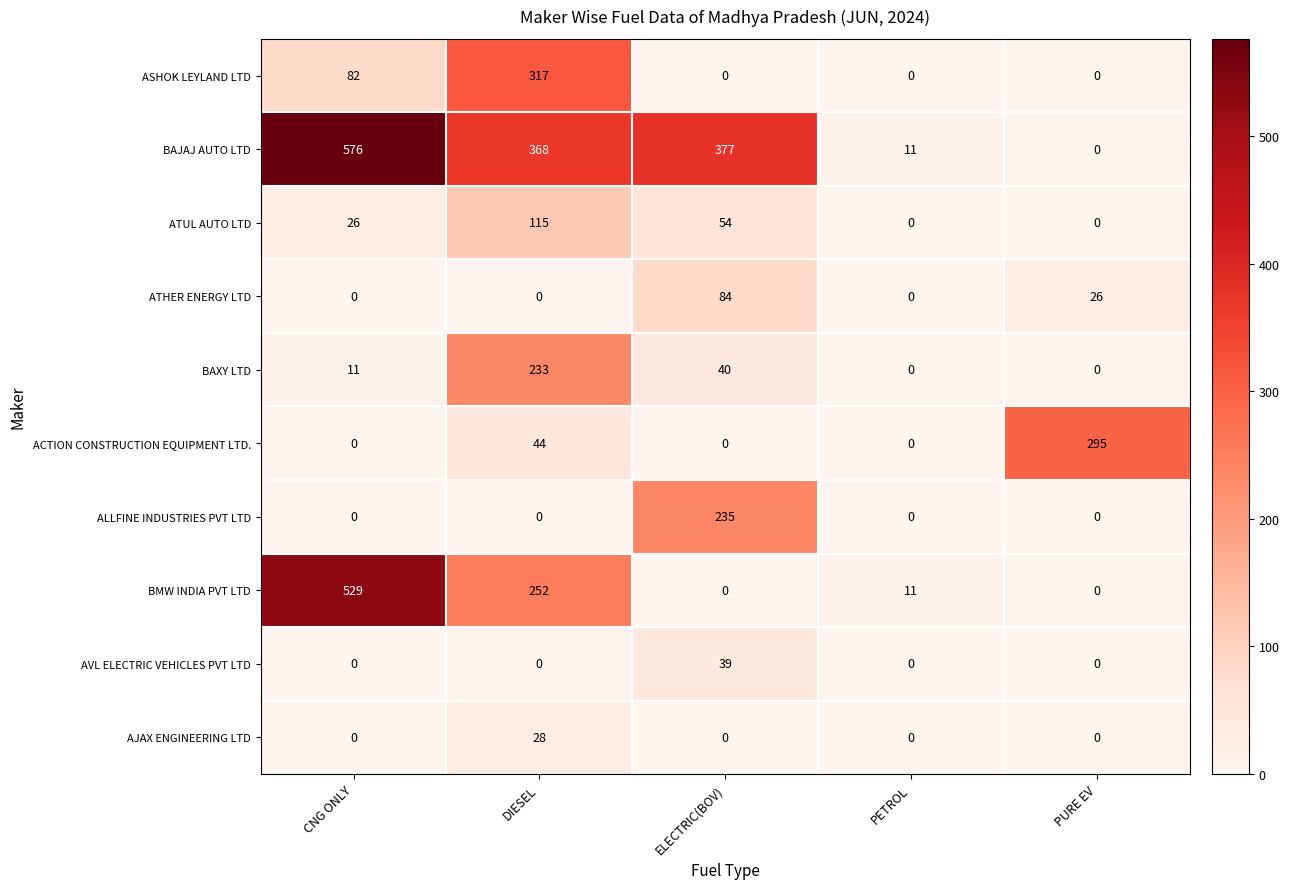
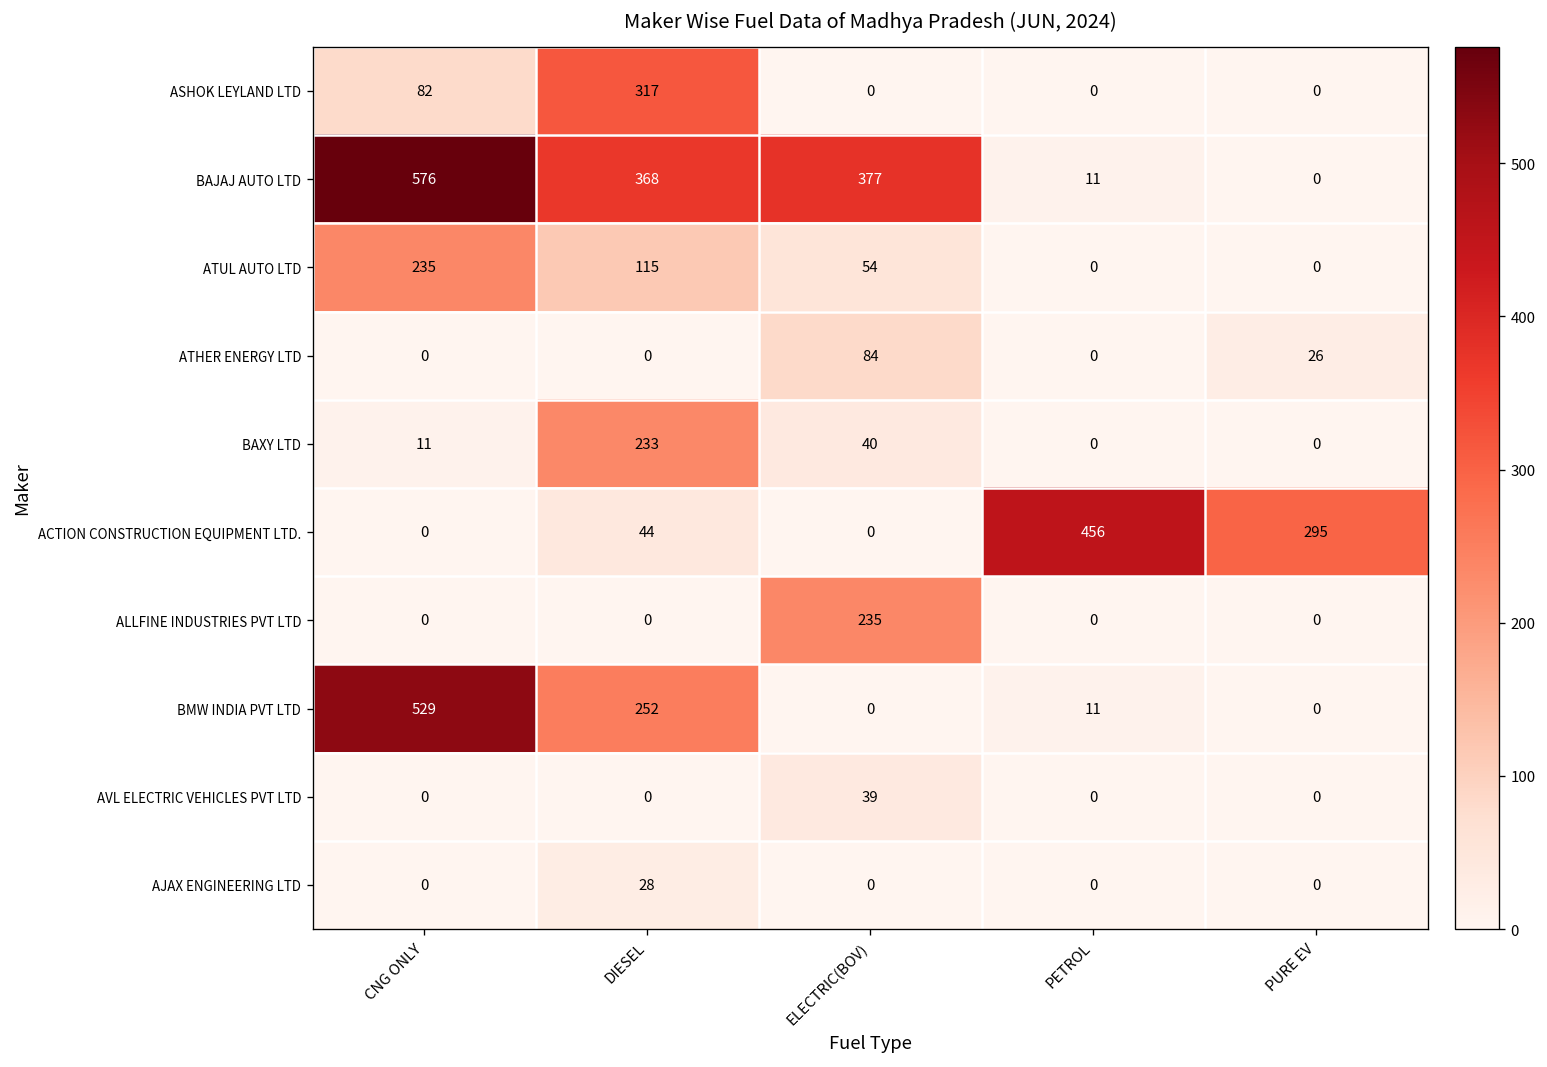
  {
    "ASHOK LEYLAND LTD": {
      "CNG ONLY": 82,
      "DIESEL": 317,
      "ELECTRIC(BOV)": 0,
      "PETROL": 0,
      "PURE EV": 0
    },
    "BAJAJ AUTO LTD": {
      "CNG ONLY": 576,
      "DIESEL": 368,
      "ELECTRIC(BOV)": 377,
      "PETROL": 11,
      "PURE EV": 0
    },
    "ATUL AUTO LTD": {
-     "CNG ONLY": 26,
+     "CNG ONLY": 235,
      "DIESEL": 115,
      "ELECTRIC(BOV)": 54,
      "PETROL": 0,
      "PURE EV": 0
    },
    "ATHER ENERGY LTD": {
      "CNG ONLY": 0,
      "DIESEL": 0,
      "ELECTRIC(BOV)": 84,
      "PETROL": 0,
      "PURE EV": 26
    },
    "BAXY LTD": {
      "CNG ONLY": 11,
      "DIESEL": 233,
      "ELECTRIC(BOV)": 40,
      "PETROL": 0,
      "PURE EV": 0
    },
    "ACTION CONSTRUCTION EQUIPMENT LTD.": {
      "CNG ONLY": 0,
      "DIESEL": 44,
      "ELECTRIC(BOV)": 0,
-     "PETROL": 0,
+     "PETROL": 456,
      "PURE EV": 295
    },
    "ALLFINE INDUSTRIES PVT LTD": {
      "CNG ONLY": 0,
      "DIESEL": 0,
      "ELECTRIC(BOV)": 235,
      "PETROL": 0,
      "PURE EV": 0
    },
    "BMW INDIA PVT LTD": {
      "CNG ONLY": 529,
      "DIESEL": 252,
      "ELECTRIC(BOV)": 0,
      "PETROL": 11,
      "PURE EV": 0
    },
    "AVL ELECTRIC VEHICLES PVT LTD": {
      "CNG ONLY": 0,
      "DIESEL": 0,
      "ELECTRIC(BOV)": 39,
      "PETROL": 0,
      "PURE EV": 0
    },
    "AJAX ENGINEERING LTD": {
      "CNG ONLY": 0,
      "DIESEL": 28,
      "ELECTRIC(BOV)": 0,
      "PETROL": 0,
      "PURE EV": 0
    }
  }
